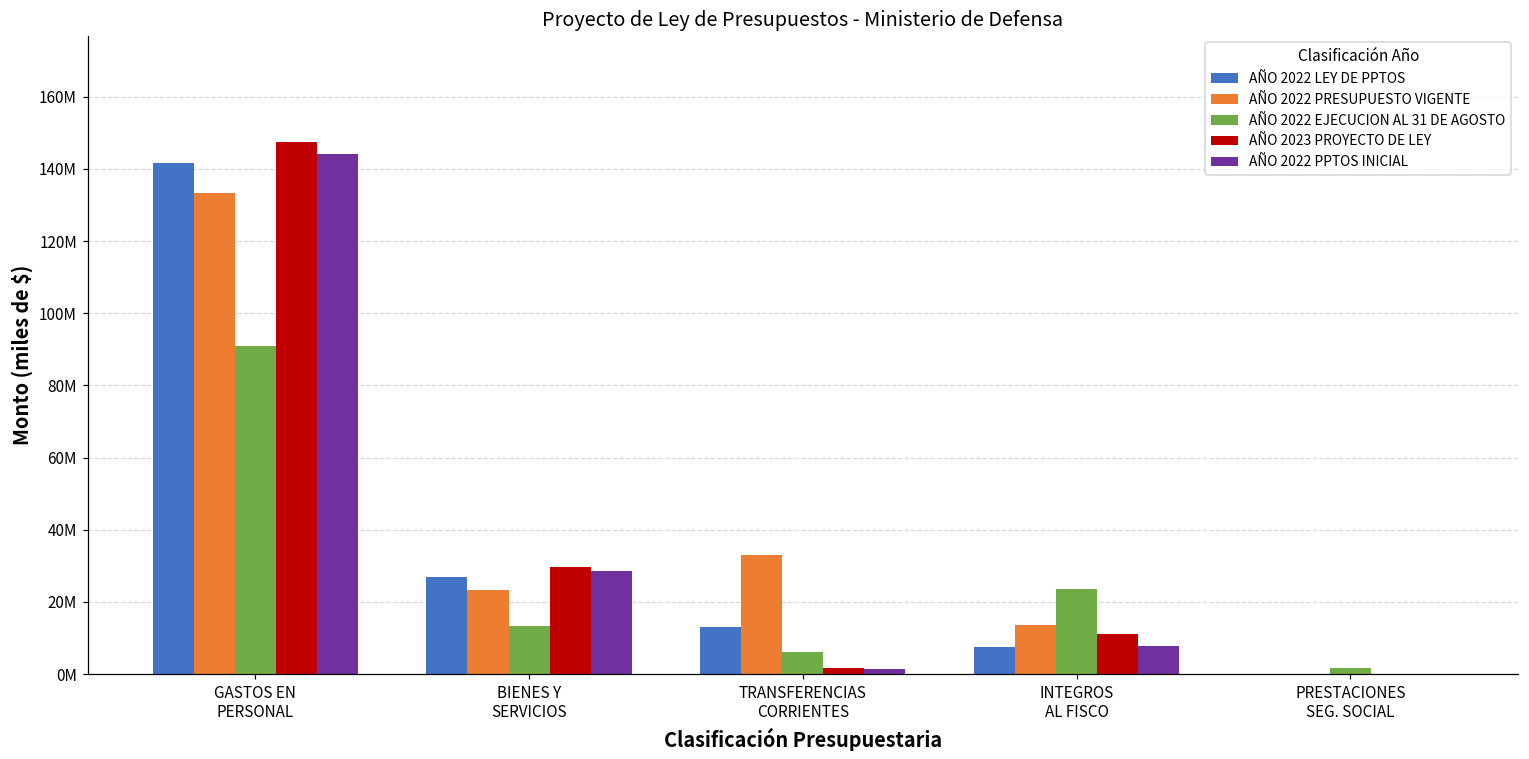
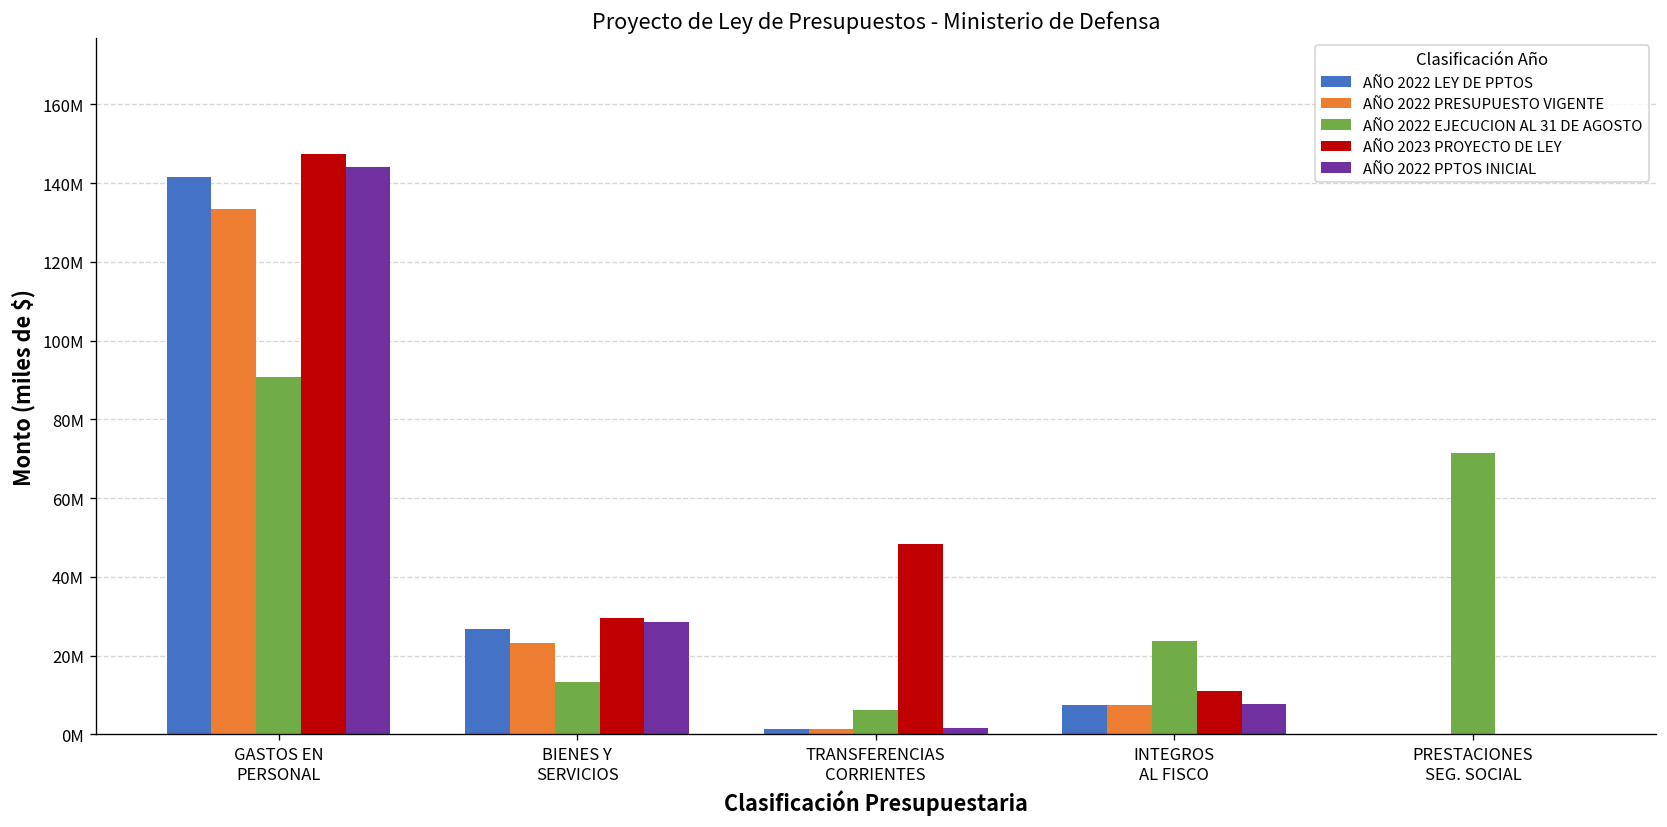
  {
    "AÑO 2022 LEY DE PPTOS": {
      "GASTOS EN PERSONAL": 142000000,
      "BIENES Y SERVICIOS": 27000000,
-     "TRANSFERENCIAS CORRIENTES": 13000000,
+     "TRANSFERENCIAS CORRIENTES": 1000000,
      "INTEGROS AL FISCO": 7000000
    },
    "AÑO 2022 PRESUPUESTO VIGENTE": {
      "GASTOS EN PERSONAL": 133000000,
      "BIENES Y SERVICIOS": 23000000,
-     "TRANSFERENCIAS CORRIENTES": 33000000,
-     "INTEGROS AL FISCO": 14000000
+     "TRANSFERENCIAS CORRIENTES": 1000000,
+     "INTEGROS AL FISCO": 7000000
    },
    "AÑO 2022 EJECUCION AL 31 DE AGOSTO": {
      "GASTOS EN PERSONAL": 91000000,
      "BIENES Y SERVICIOS": 13000000,
      "TRANSFERENCIAS CORRIENTES": 6000000,
      "INTEGROS AL FISCO": 24000000,
-     "PRESTACIONES SEG. SOCIAL": 2000000
+     "PRESTACIONES SEG. SOCIAL": 71000000
    },
    "AÑO 2023 PROYECTO DE LEY": {
      "GASTOS EN PERSONAL": 147000000,
      "BIENES Y SERVICIOS": 30000000,
-     "TRANSFERENCIAS CORRIENTES": 2000000,
+     "TRANSFERENCIAS CORRIENTES": 48000000,
      "INTEGROS AL FISCO": 11000000
    },
    "AÑO 2022 PPTOS INICIAL": {
      "GASTOS EN PERSONAL": 144000000,
      "BIENES Y SERVICIOS": 28000000,
      "TRANSFERENCIAS CORRIENTES": 2000000,
      "INTEGROS AL FISCO": 8000000
    }
  }
